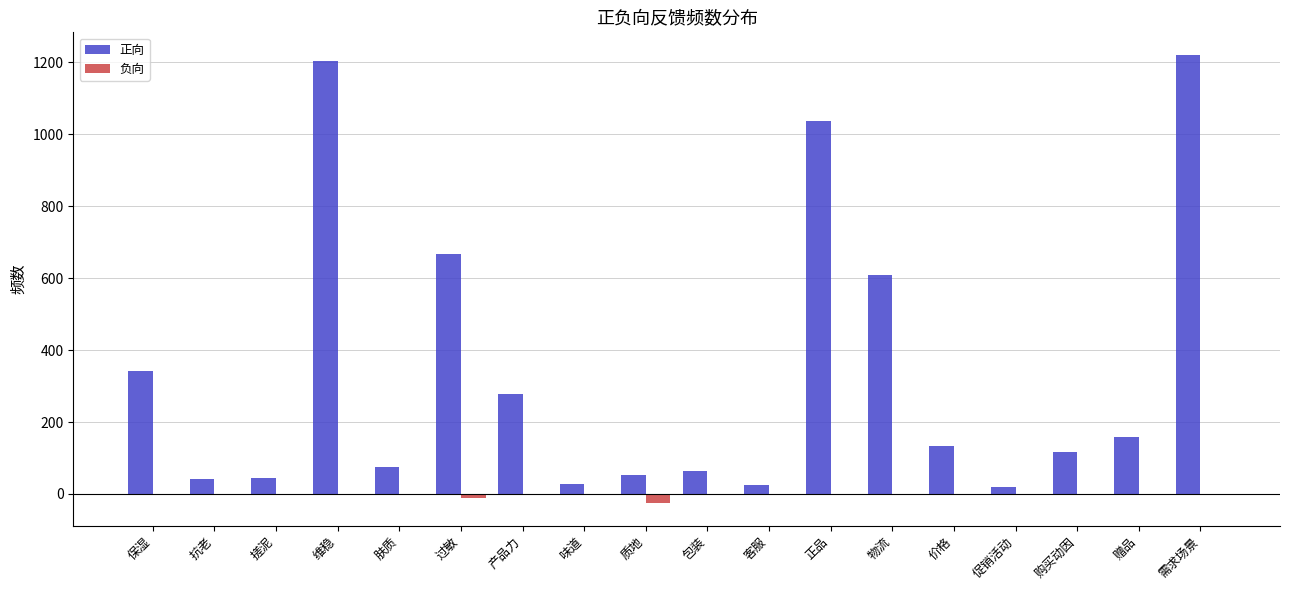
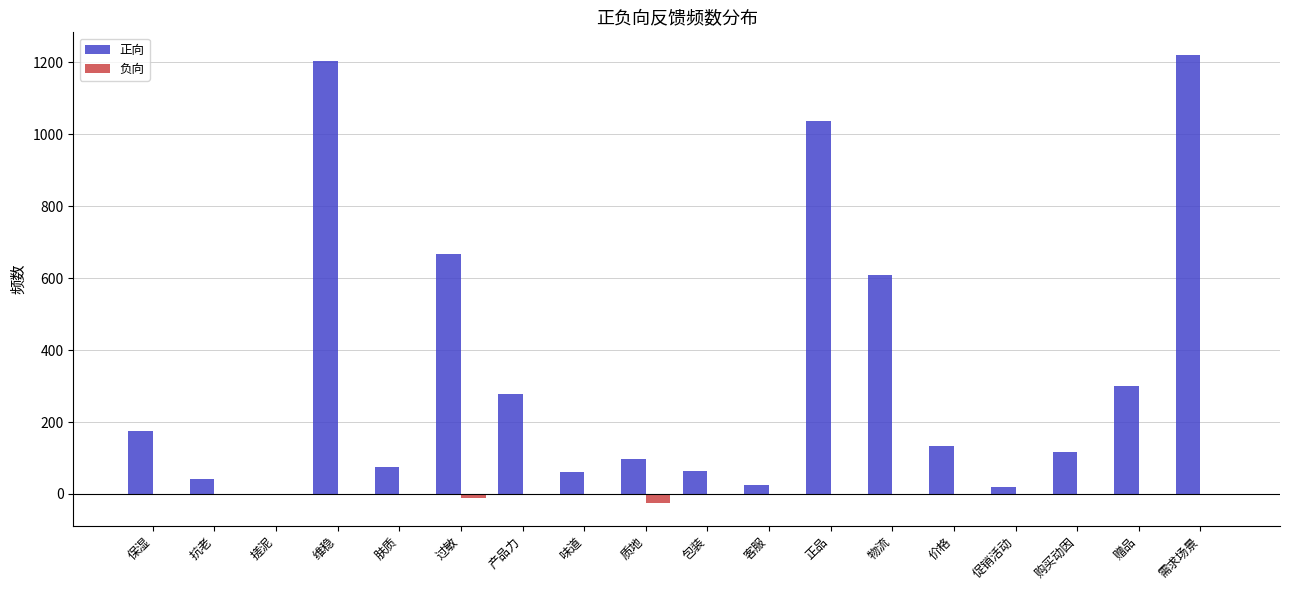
  {
    "正向": {
-     "保湿": 340,
+     "保湿": 180,
      "抗老": 40,
-     "搓泥": 50,
+     "搓泥": 0,
      "维稳": 1200,
      "肤质": 80,
      "过敏": 670,
      "产品力": 280,
-     "味道": 30,
-     "质地": 50,
+     "味道": 60,
+     "质地": 100,
      "包装": 70,
      "客服": 30,
      "正品": 1040,
      "物流": 610,
      "价格": 130,
      "促销活动": 20,
      "购买动因": 120,
-     "赠品": 160,
+     "赠品": 300,
      "需求场景": 1220
    },
    "负向": {
      "保湿": 0,
      "抗老": 0,
      "搓泥": 0,
      "维稳": 0,
      "肤质": 0,
      "过敏": -10,
      "产品力": 0,
      "味道": 0,
      "质地": -30,
      "包装": 0,
      "正品": 0,
      "物流": 0,
      "促销活动": 0,
      "购买动因": 0,
      "赠品": 0,
      "需求场景": 0
    }
  }
